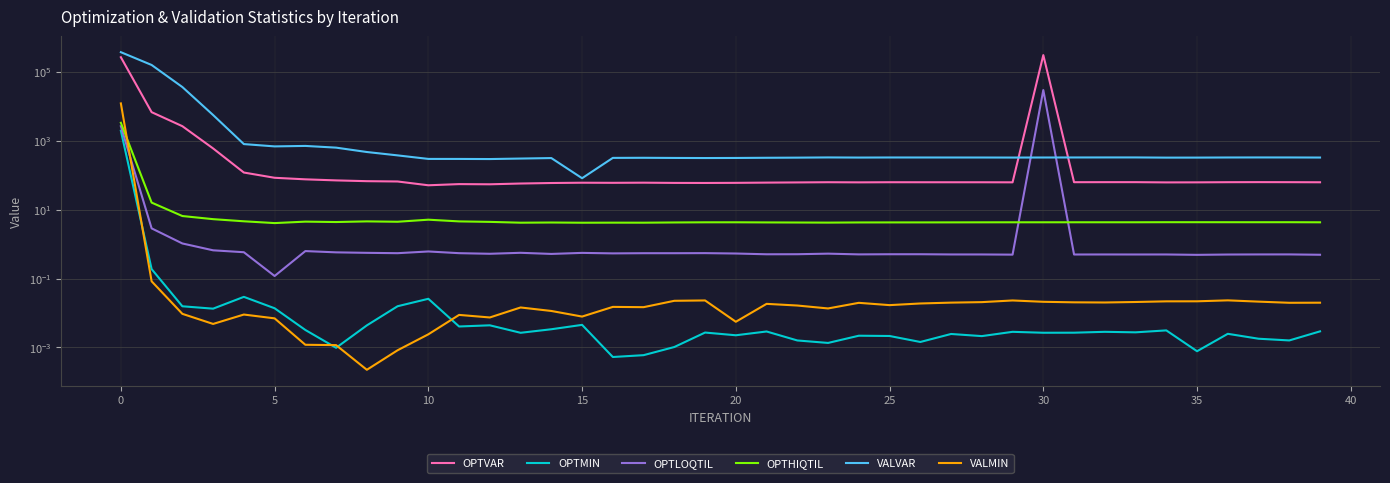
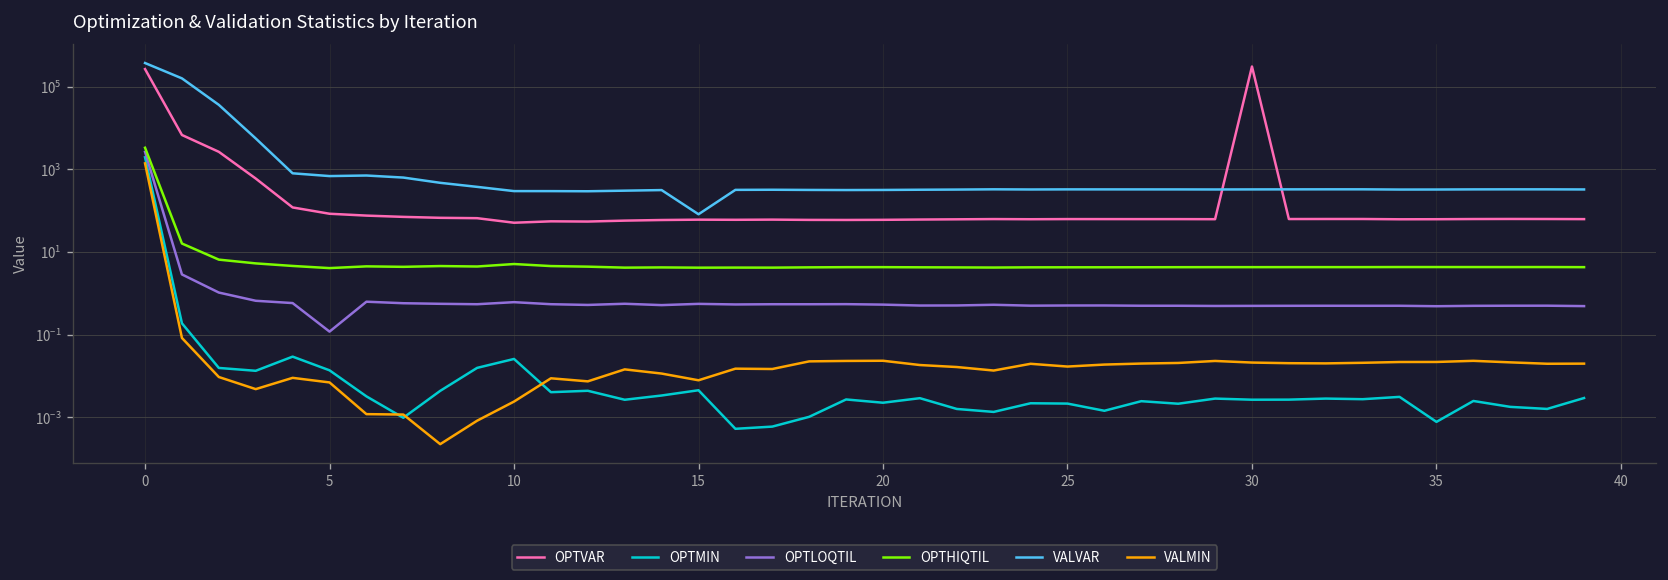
  {
    "OPTVAR": {
      "0": 300000,
      "5": 80,
      "10": 50,
      "15": 60,
      "20": 60,
      "25": 60,
      "30": 300000,
      "35": 60
    },
    "OPTMIN": {
      "0": 2000,
      "5": 0.014,
      "10": 0.03,
      "15": 0.005,
      "20": 0.002,
      "25": 0.002,
      "30": 0.003,
      "35": 0.0008
    },
    "OPTLOQTIL": {
      "0": 3000,
      "5": 0.1,
      "10": 0.6,
      "15": 0.6,
      "20": 0.5,
      "25": 0.5,
-     "30": 30000,
+     "30": 0.5,
      "35": 0.5
    },
    "OPTHIQTIL": {
      "0": 3000,
      "5": 4,
      "10": 5,
      "15": 4,
      "20": 4,
      "25": 4,
      "30": 4,
      "35": 4
    },
    "VALVAR": {
      "0": 400000,
      "5": 700,
      "10": 300,
      "15": 80,
      "20": 300,
      "25": 300,
      "30": 300,
      "35": 300
    },
    "VALMIN": {
-     "0": 12000,
+     "0": 1400,
      "5": 0.007,
      "10": 0.002,
      "15": 0.008,
-     "20": 0.006,
+     "20": 0.02,
      "25": 0.02,
      "30": 0.02,
      "35": 0.02
    }
  }
